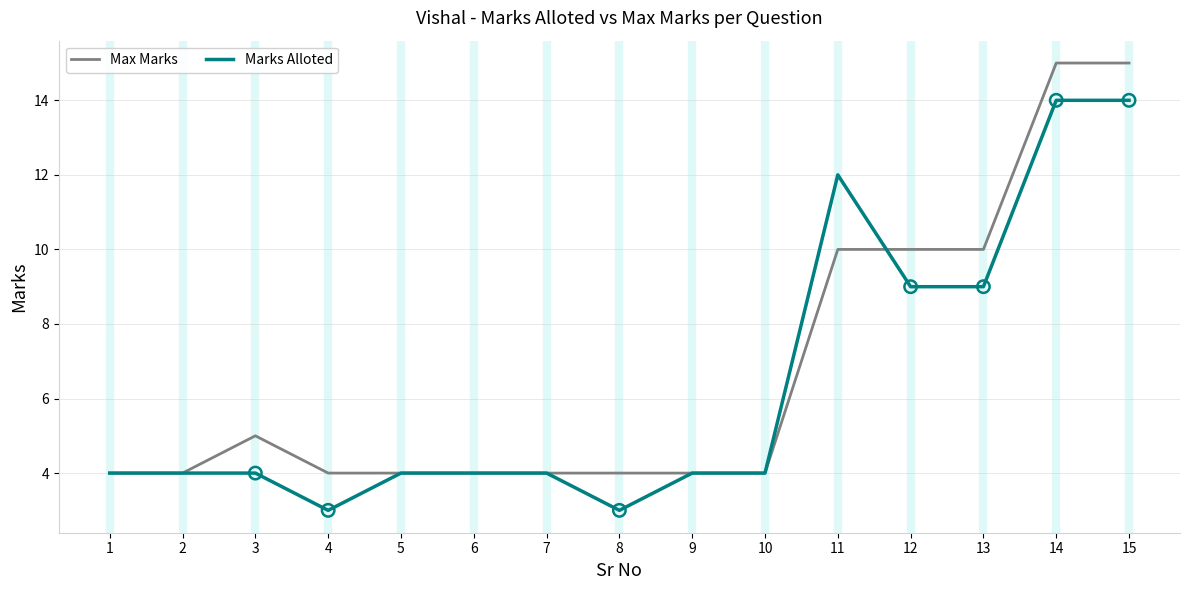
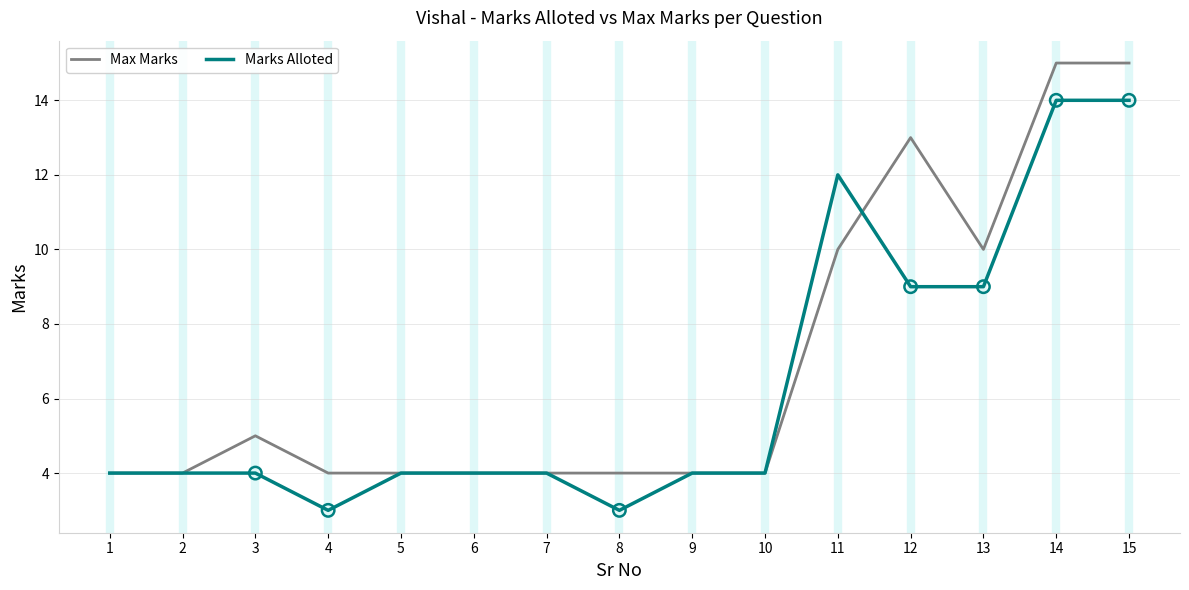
  {
    "Max Marks": {
      "3": 5,
      "4": 4,
      "8": 4,
      "11": 10,
-     "12": 10,
+     "12": 13,
      "13": 10,
      "14": 15,
      "15": 15
    },
    "Marks Alloted": {
      "11": 12
    }
  }
